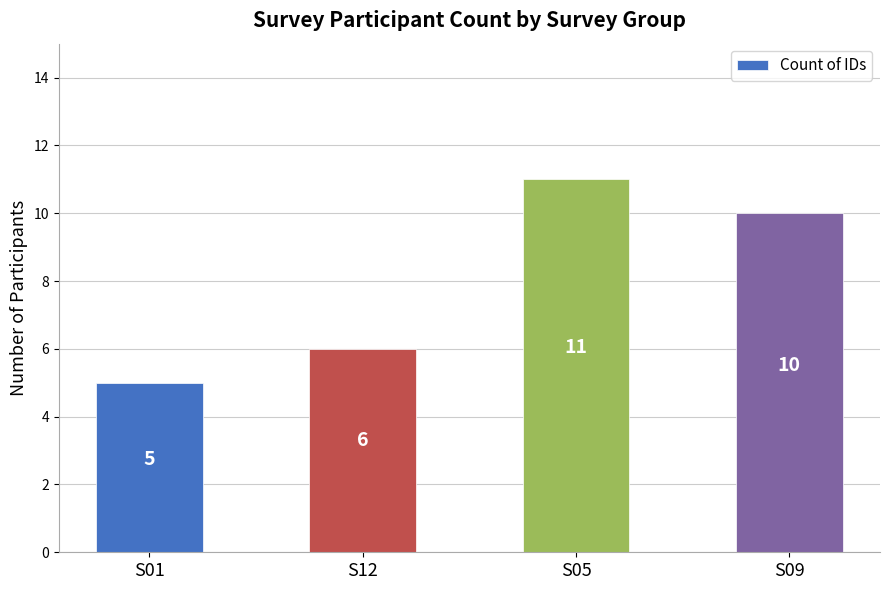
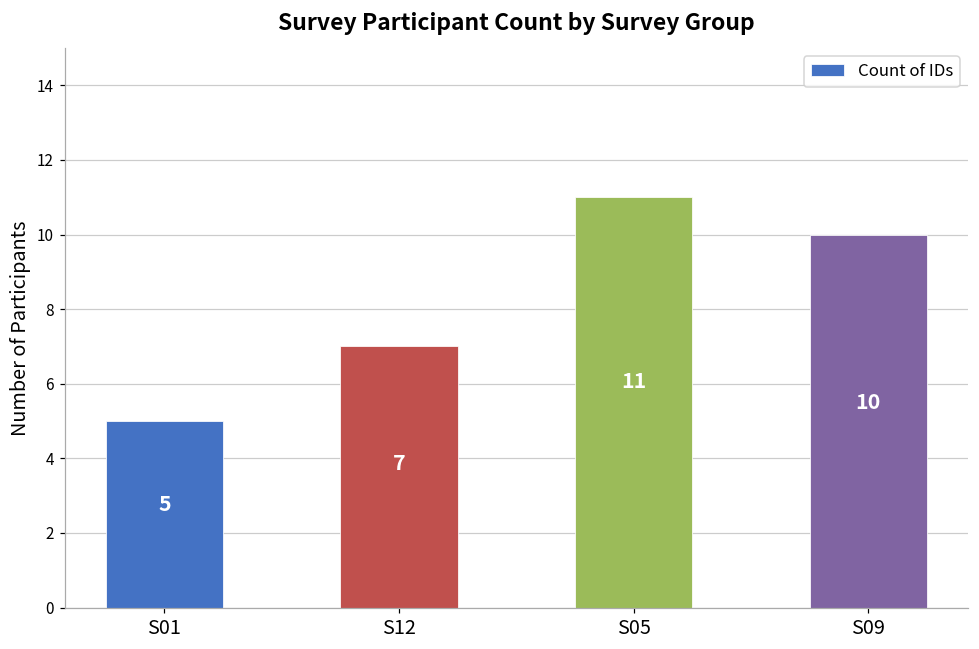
  {
    "S01": 5,
-   "S12": 6,
+   "S12": 7,
    "S05": 11,
    "S09": 10
  }
